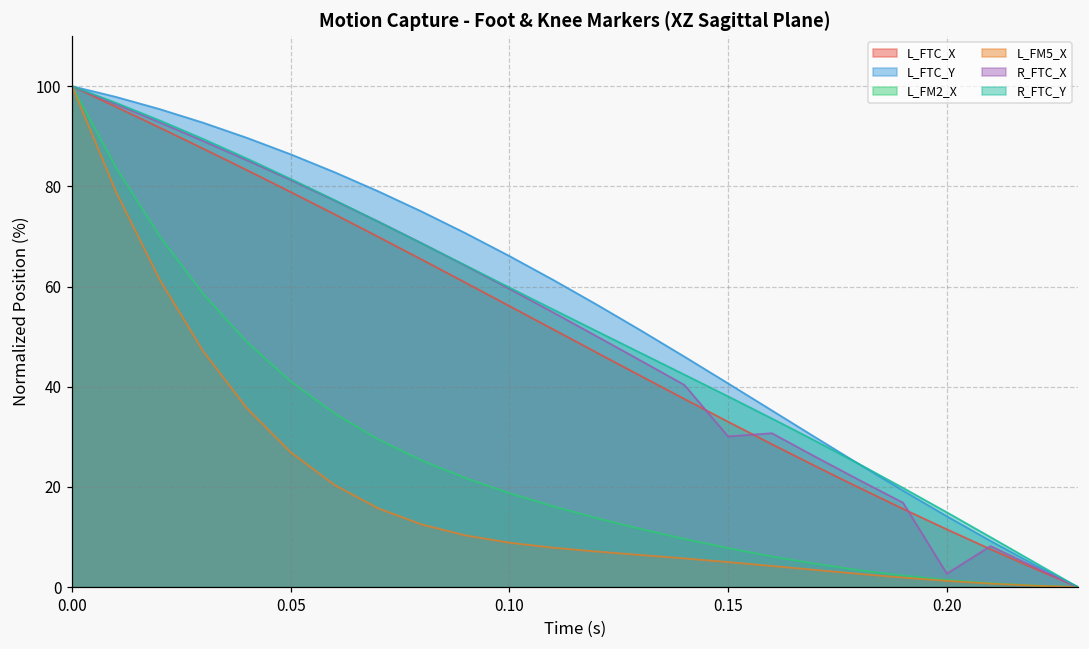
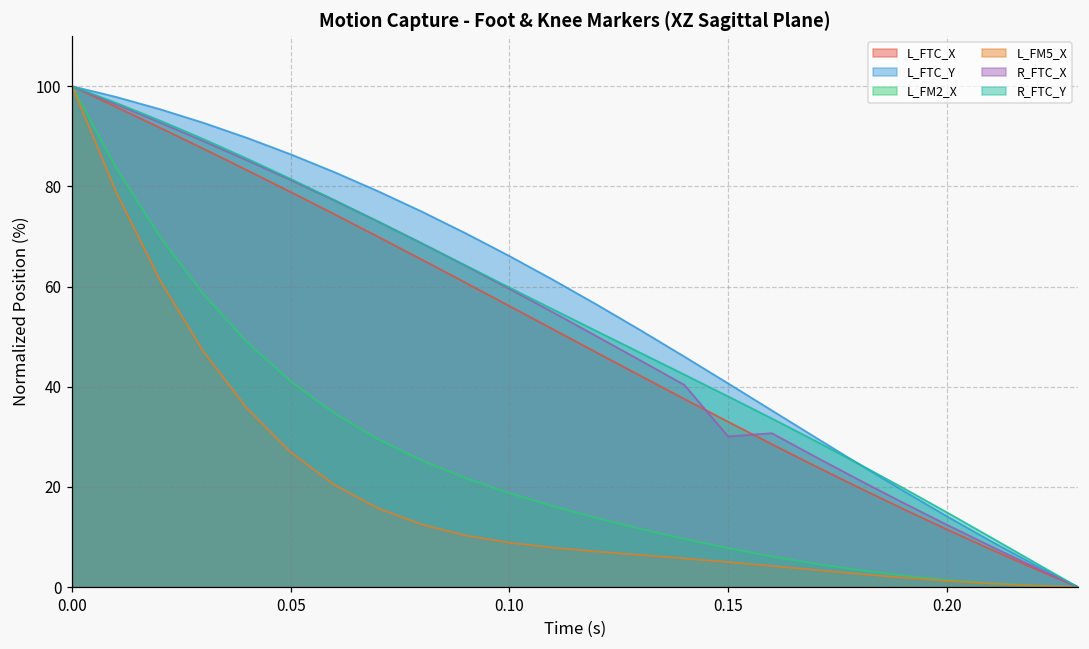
  {
    "R_FTC_X": {
      "0.15": 30,
-     "0.20": 3
+     "0.20": 12
    }
  }
